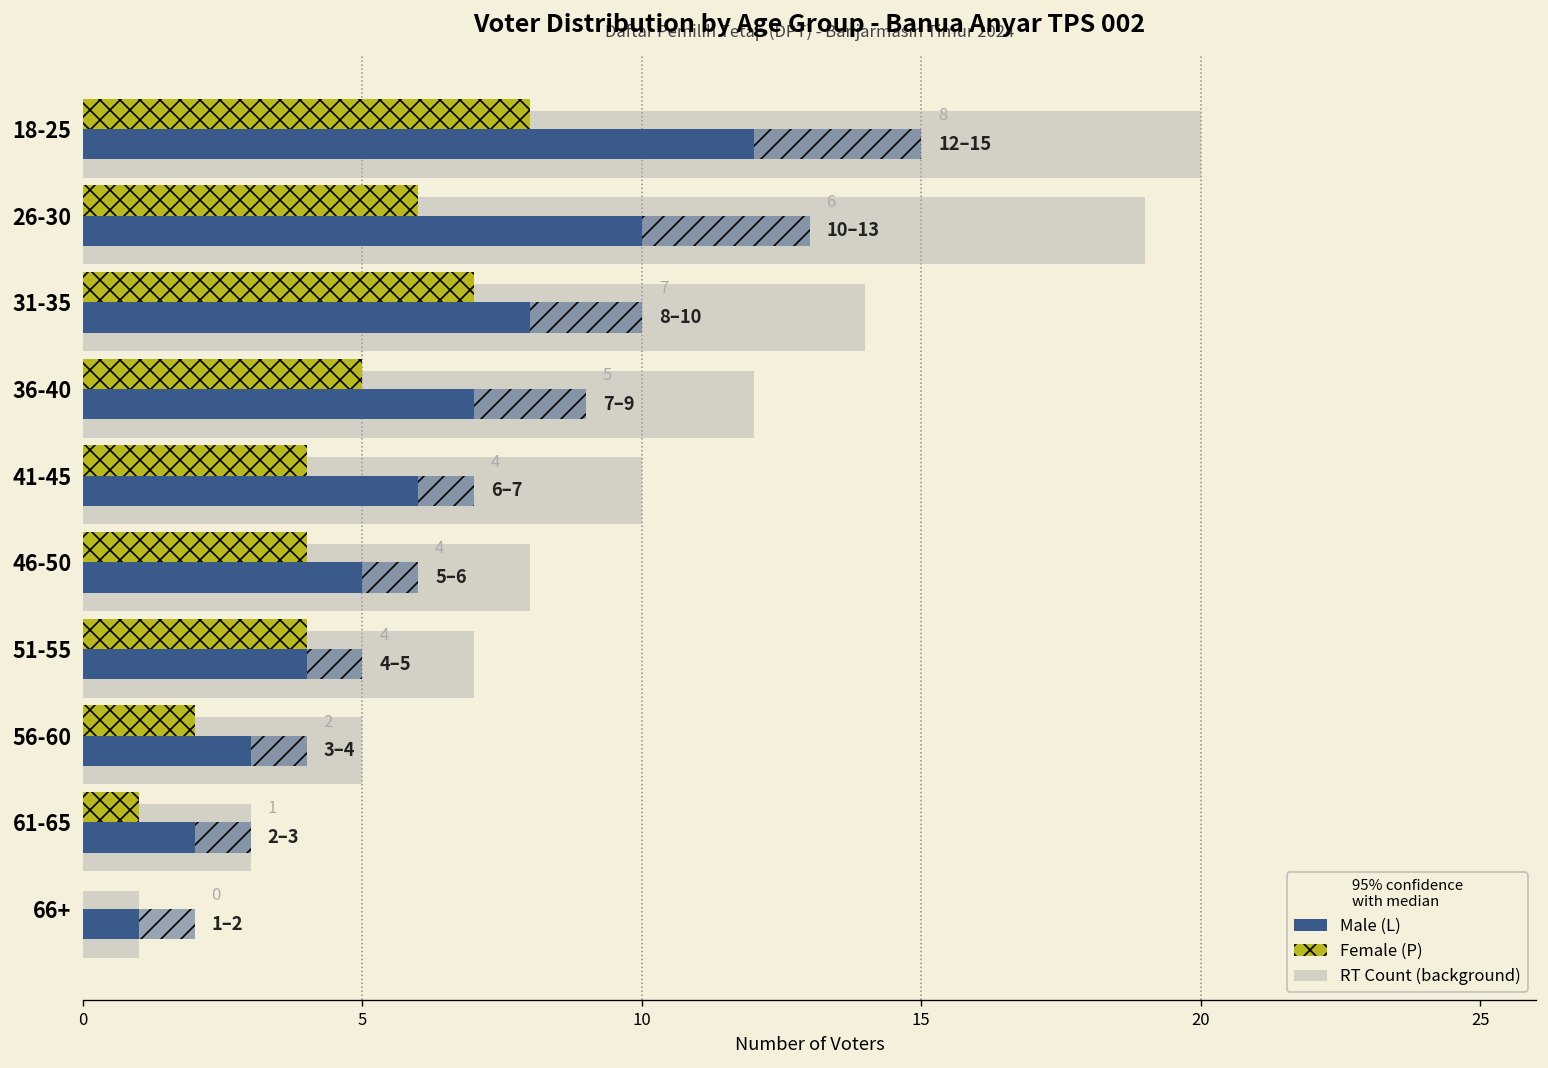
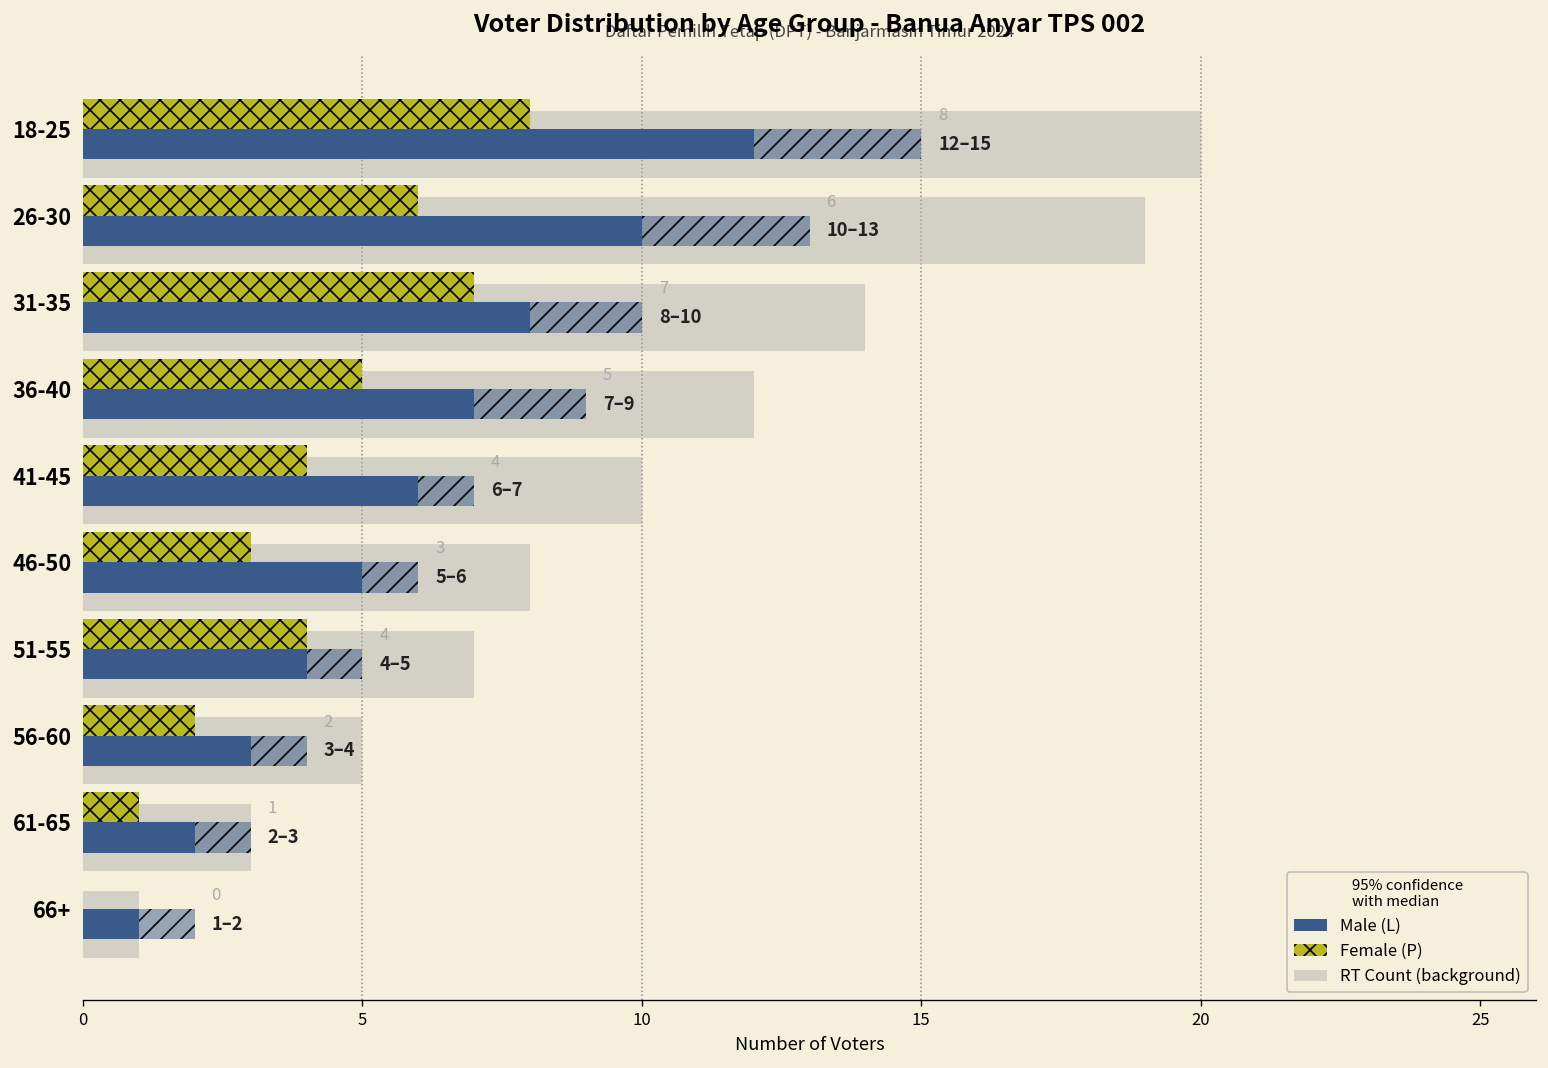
  {
    "Female (P)": {
-     "46-50": 4,
+     "46-50": 3,
      "66+": 0
    }
  }
